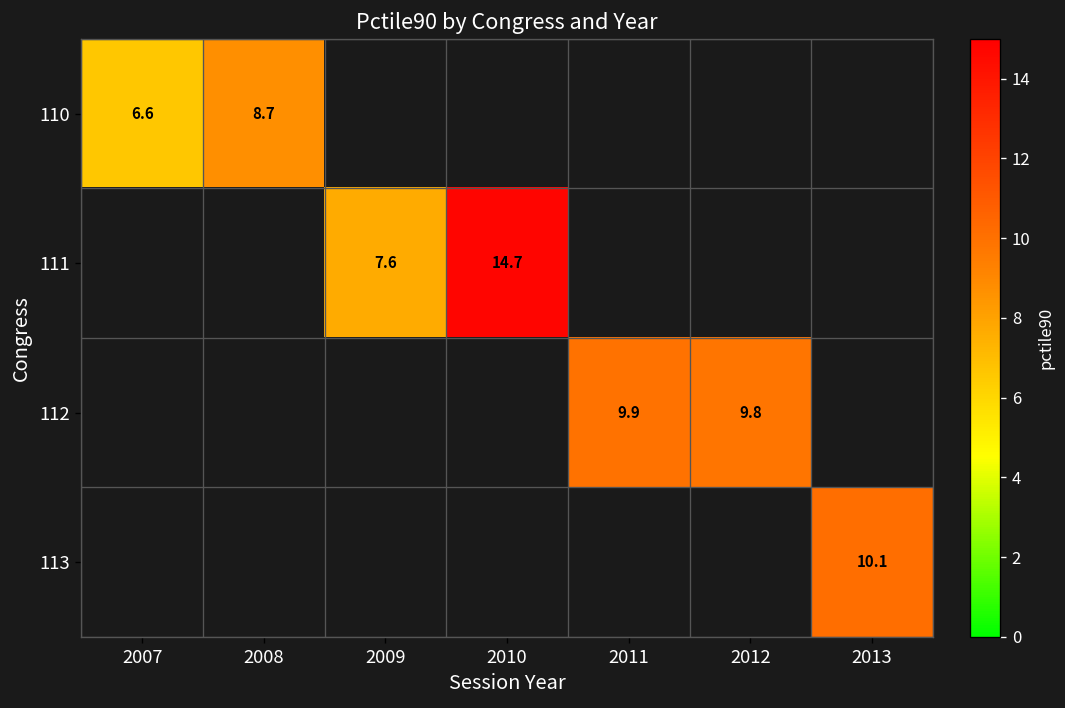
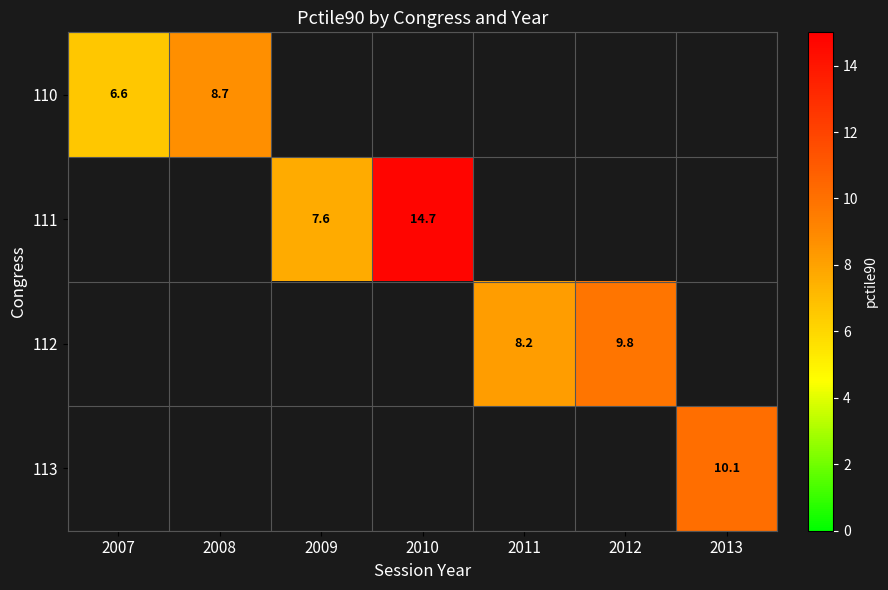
  {
    "110": {
      "2007": 6.6,
      "2008": 8.7
    },
    "111": {
      "2009": 7.6,
      "2010": 14.7
    },
    "112": {
-     "2011": 9.9,
+     "2011": 8.2,
      "2012": 9.8
    },
    "113": {
      "2013": 10.1
    }
  }
